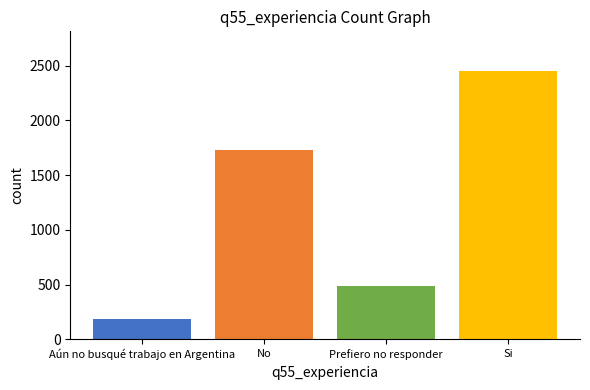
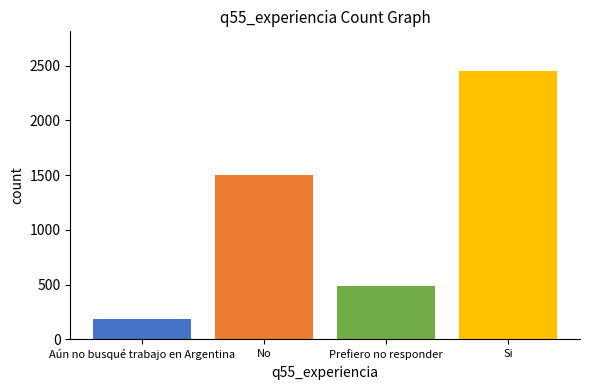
  {
    "Aún no busqué trabajo en Argentina": 190,
-   "No": 1730,
+   "No": 1500,
    "Prefiero no responder": 490,
    "Si": 2450
  }
